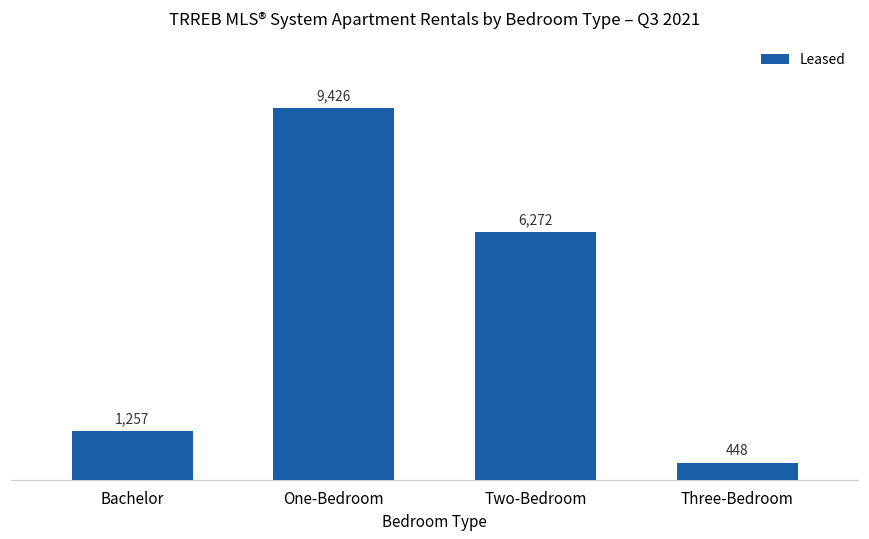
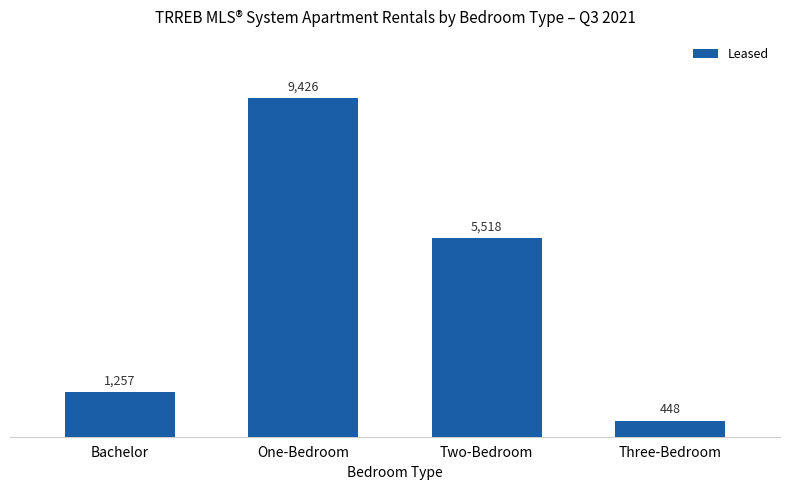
  {
    "Bachelor": "1,257",
    "One-Bedroom": "9,426",
-   "Two-Bedroom": "6,272",
+   "Two-Bedroom": "5,518",
    "Three-Bedroom": "448"
  }
